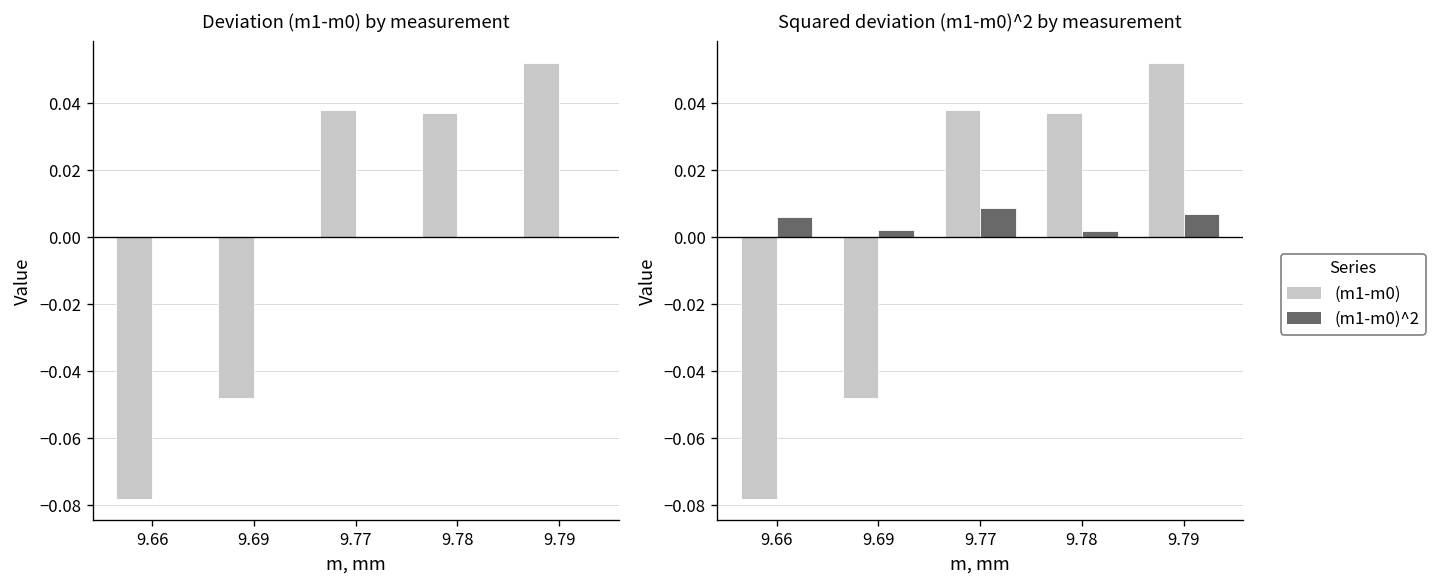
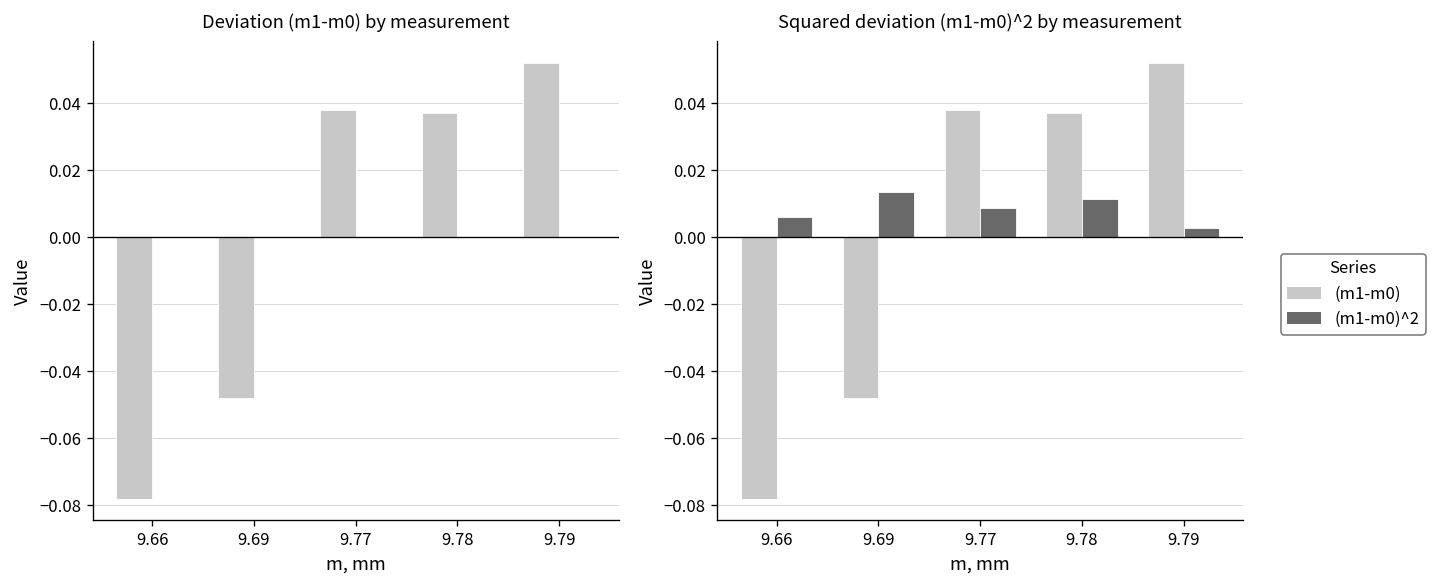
  {
    "Deviation (m1-m0) by measurement": {
      "(m1-m0)": {
        "9.66": -0.078,
        "9.69": -0.048,
        "9.77": 0.038,
        "9.78": 0.037,
        "9.79": 0.052
      }
    },
    "Squared deviation (m1-m0)^2 by measurement": {
      "(m1-m0)": {
        "9.66": -0.078,
        "9.69": -0.048,
        "9.77": 0.038,
        "9.78": 0.037,
        "9.79": 0.052
      },
      "(m1-m0)^2": {
        "9.66": 0.006,
-       "9.69": 0.002,
+       "9.69": 0.014,
        "9.77": 0.009,
-       "9.78": 0.002,
-       "9.79": 0.007
+       "9.78": 0.012,
+       "9.79": 0.003
      }
    }
  }
